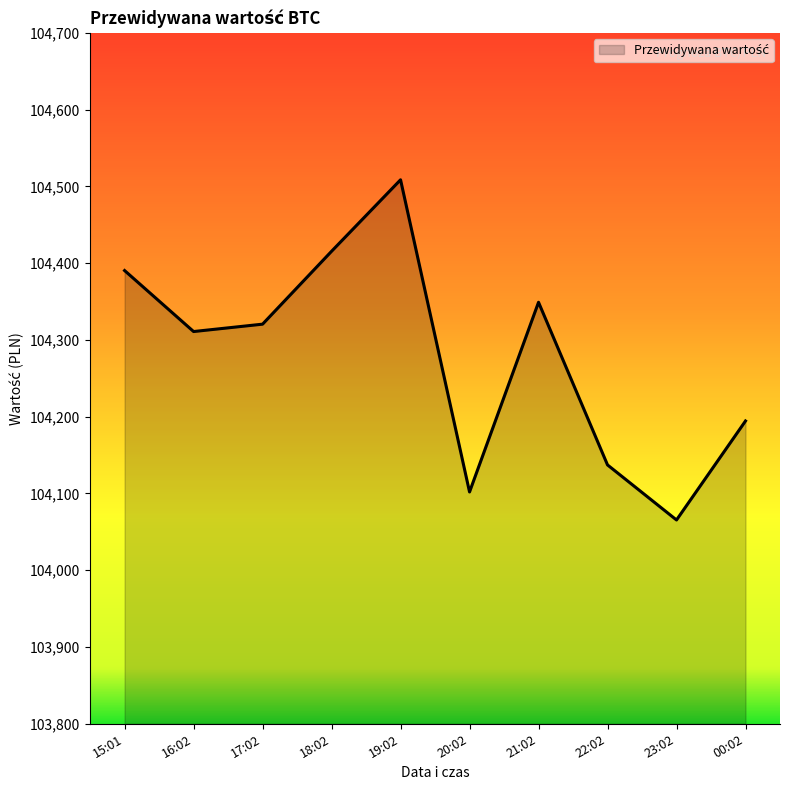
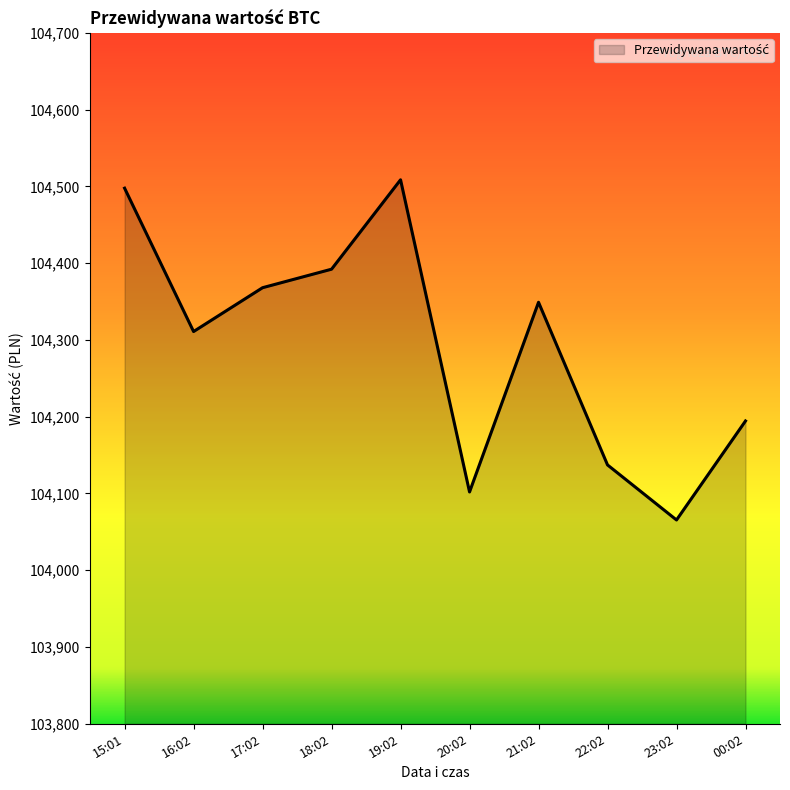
  {
-   "15:01": "104,390",
+   "15:01": "104,500",
    "16:02": "104,310",
-   "17:02": "104,320",
-   "18:02": "104,420",
+   "17:02": "104,370",
+   "18:02": "104,390",
    "19:02": "104,510",
    "20:02": "104,100",
    "21:02": "104,350",
    "22:02": "104,140",
    "23:02": "104,070",
    "00:02": "104,190"
  }
